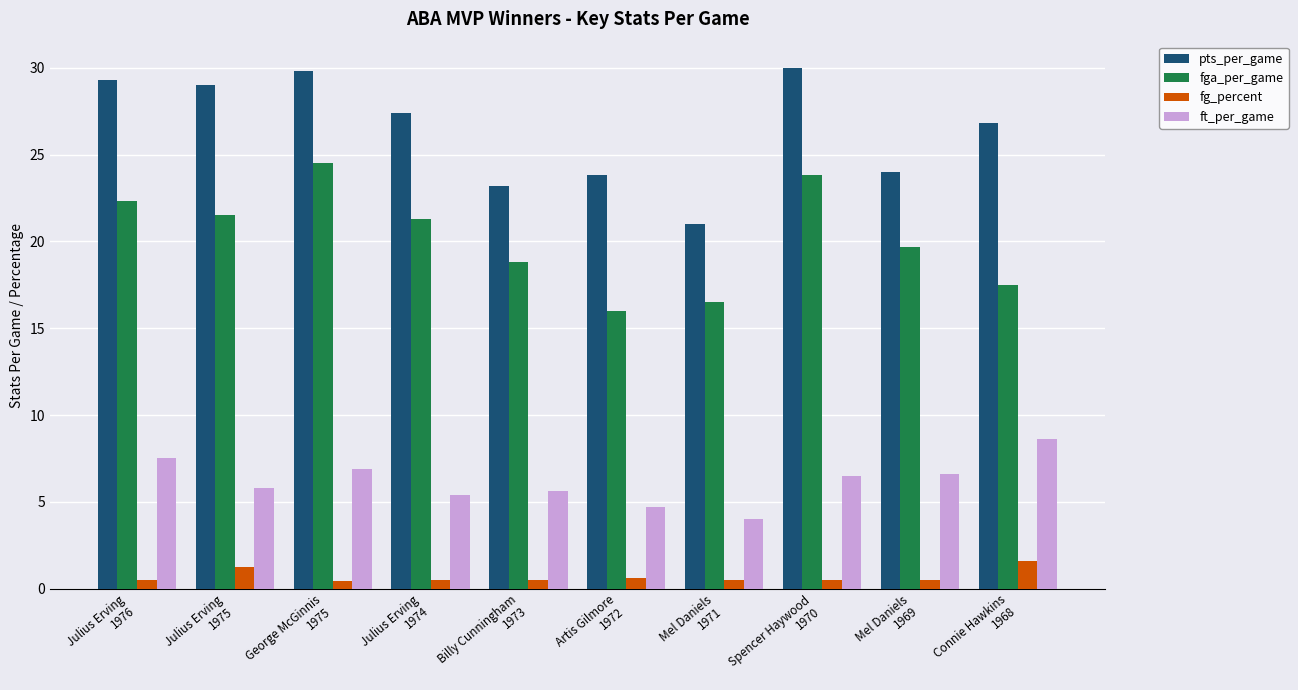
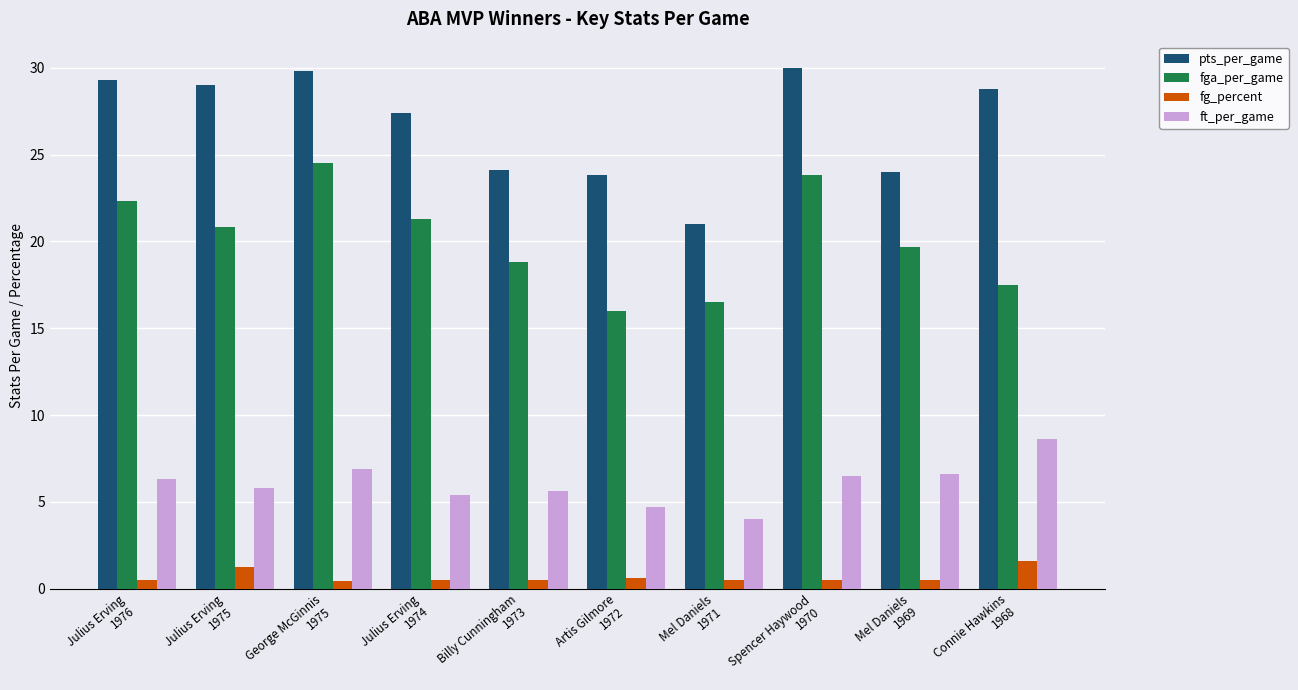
  {
    "pts_per_game": {
      "Julius Erving 1976": 29.3,
      "Julius Erving 1975": 29.0,
      "George McGinnis 1975": 29.8,
      "Julius Erving 1974": 27.4,
-     "Billy Cunningham 1973": 23.2,
+     "Billy Cunningham 1973": 24.1,
      "Artis Gilmore 1972": 23.8,
      "Mel Daniels 1971": 21.0,
      "Spencer Haywood 1970": 30.0,
      "Mel Daniels 1969": 24.0,
-     "Connie Hawkins 1968": 26.8
+     "Connie Hawkins 1968": 28.8
    },
    "fga_per_game": {
      "Julius Erving 1976": 22.3,
-     "Julius Erving 1975": 21.5,
+     "Julius Erving 1975": 20.8,
      "George McGinnis 1975": 24.5,
      "Julius Erving 1974": 21.3,
      "Billy Cunningham 1973": 18.8,
      "Artis Gilmore 1972": 16.0,
      "Mel Daniels 1971": 16.5,
      "Spencer Haywood 1970": 23.8,
      "Mel Daniels 1969": 19.7,
      "Connie Hawkins 1968": 17.5
    },
    "fg_percent": {
      "Julius Erving 1976": 0.5,
      "Julius Erving 1975": 1.3,
      "George McGinnis 1975": 0.5,
      "Julius Erving 1974": 0.5,
      "Billy Cunningham 1973": 0.5,
      "Artis Gilmore 1972": 0.6,
      "Mel Daniels 1971": 0.5,
      "Spencer Haywood 1970": 0.5,
      "Mel Daniels 1969": 0.5,
      "Connie Hawkins 1968": 1.6
    },
    "ft_per_game": {
-     "Julius Erving 1976": 7.5,
+     "Julius Erving 1976": 6.3,
      "Julius Erving 1975": 5.8,
      "George McGinnis 1975": 6.9,
      "Julius Erving 1974": 5.4,
      "Billy Cunningham 1973": 5.6,
      "Artis Gilmore 1972": 4.7,
      "Mel Daniels 1971": 4.0,
      "Spencer Haywood 1970": 6.5,
      "Mel Daniels 1969": 6.6,
      "Connie Hawkins 1968": 8.6
    }
  }
